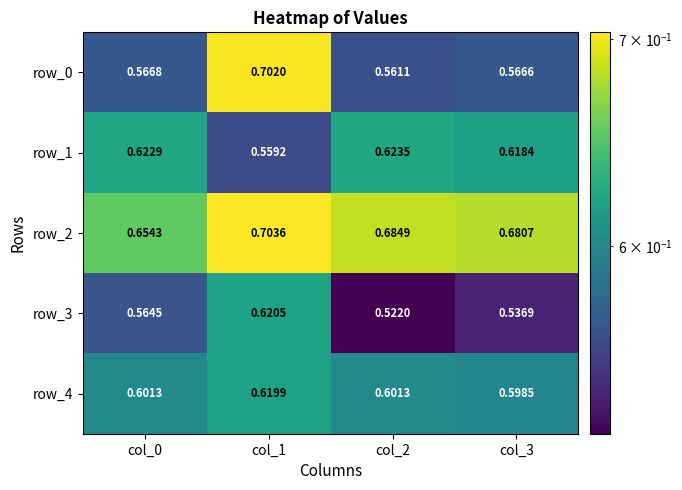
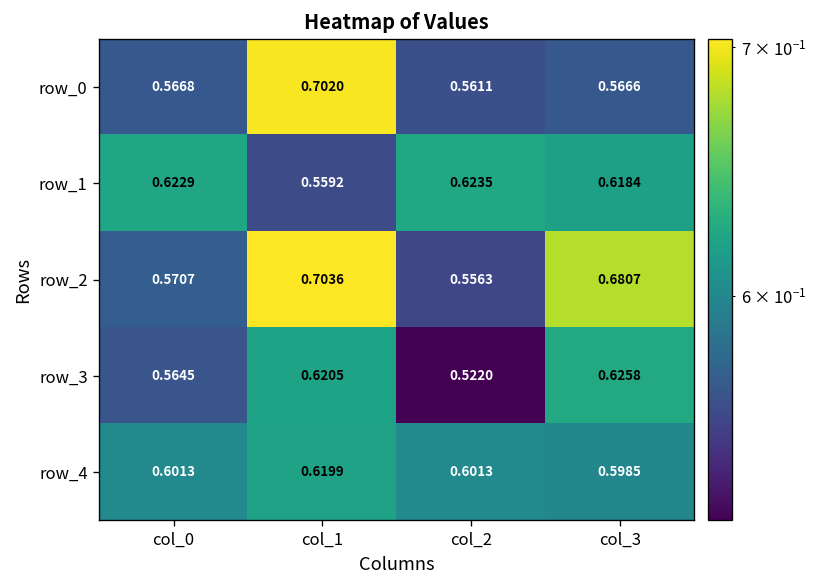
  {
    "row_0": {
      "col_0": 0.5668,
      "col_1": 0.7020,
      "col_2": 0.5611,
      "col_3": 0.5666
    },
    "row_1": {
      "col_0": 0.6229,
      "col_1": 0.5592,
      "col_2": 0.6235,
      "col_3": 0.6184
    },
    "row_2": {
-     "col_0": 0.6543,
+     "col_0": 0.5707,
      "col_1": 0.7036,
-     "col_2": 0.6849,
+     "col_2": 0.5563,
      "col_3": 0.6807
    },
    "row_3": {
      "col_0": 0.5645,
      "col_1": 0.6205,
      "col_2": 0.5220,
-     "col_3": 0.5369
+     "col_3": 0.6258
    },
    "row_4": {
      "col_0": 0.6013,
      "col_1": 0.6199,
      "col_2": 0.6013,
      "col_3": 0.5985
    }
  }
